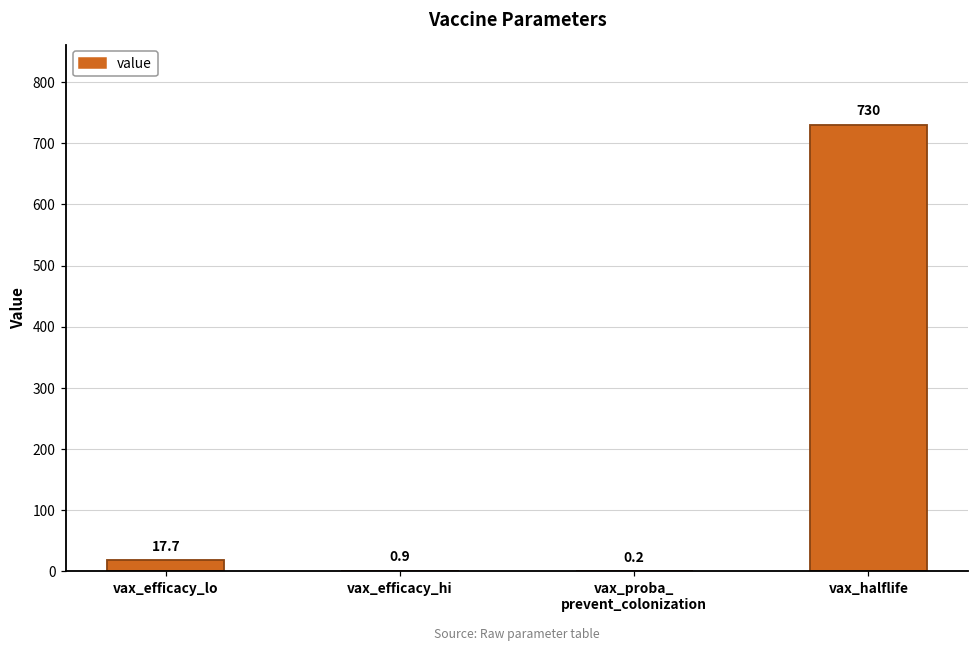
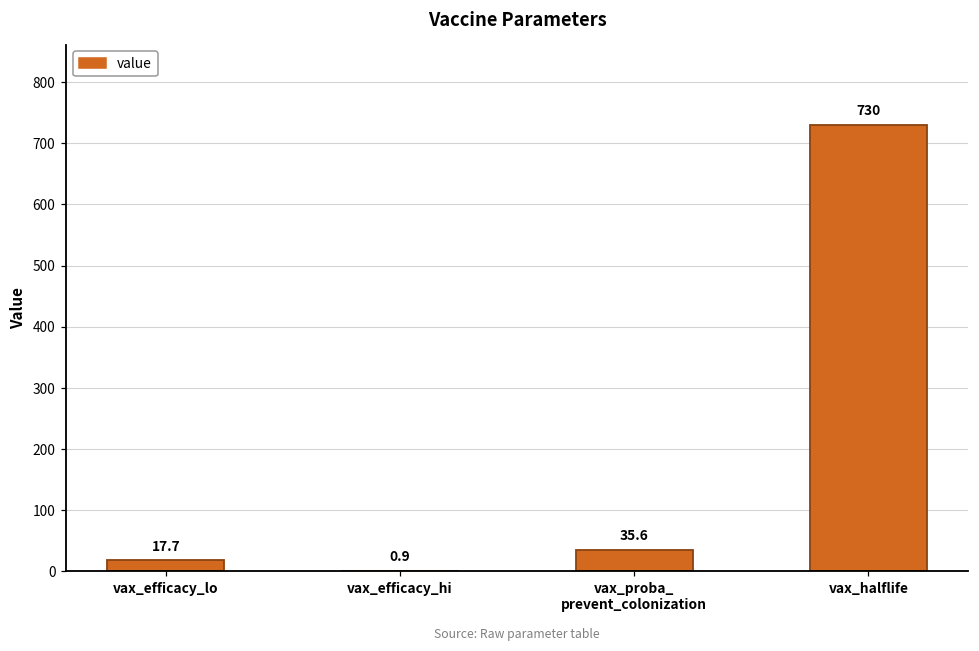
  {
    "vax_efficacy_lo": 17.7,
    "vax_efficacy_hi": 0.9,
-   "vax_proba_ prevent_colonization": 0.2,
+   "vax_proba_ prevent_colonization": 35.6,
    "vax_halflife": 730
  }
